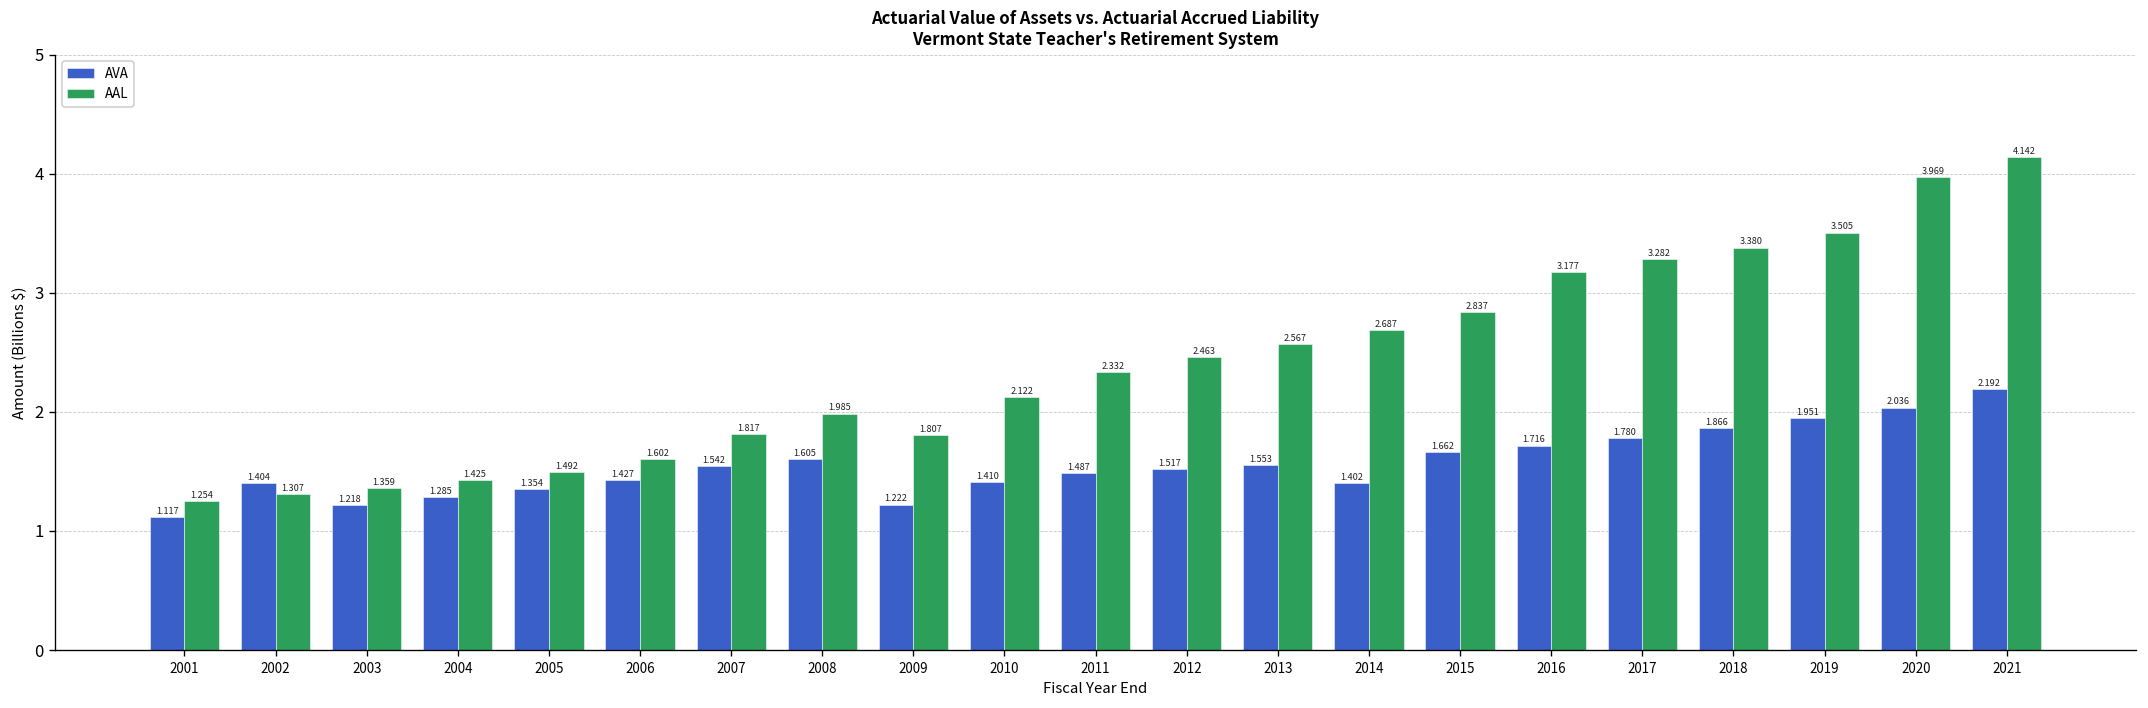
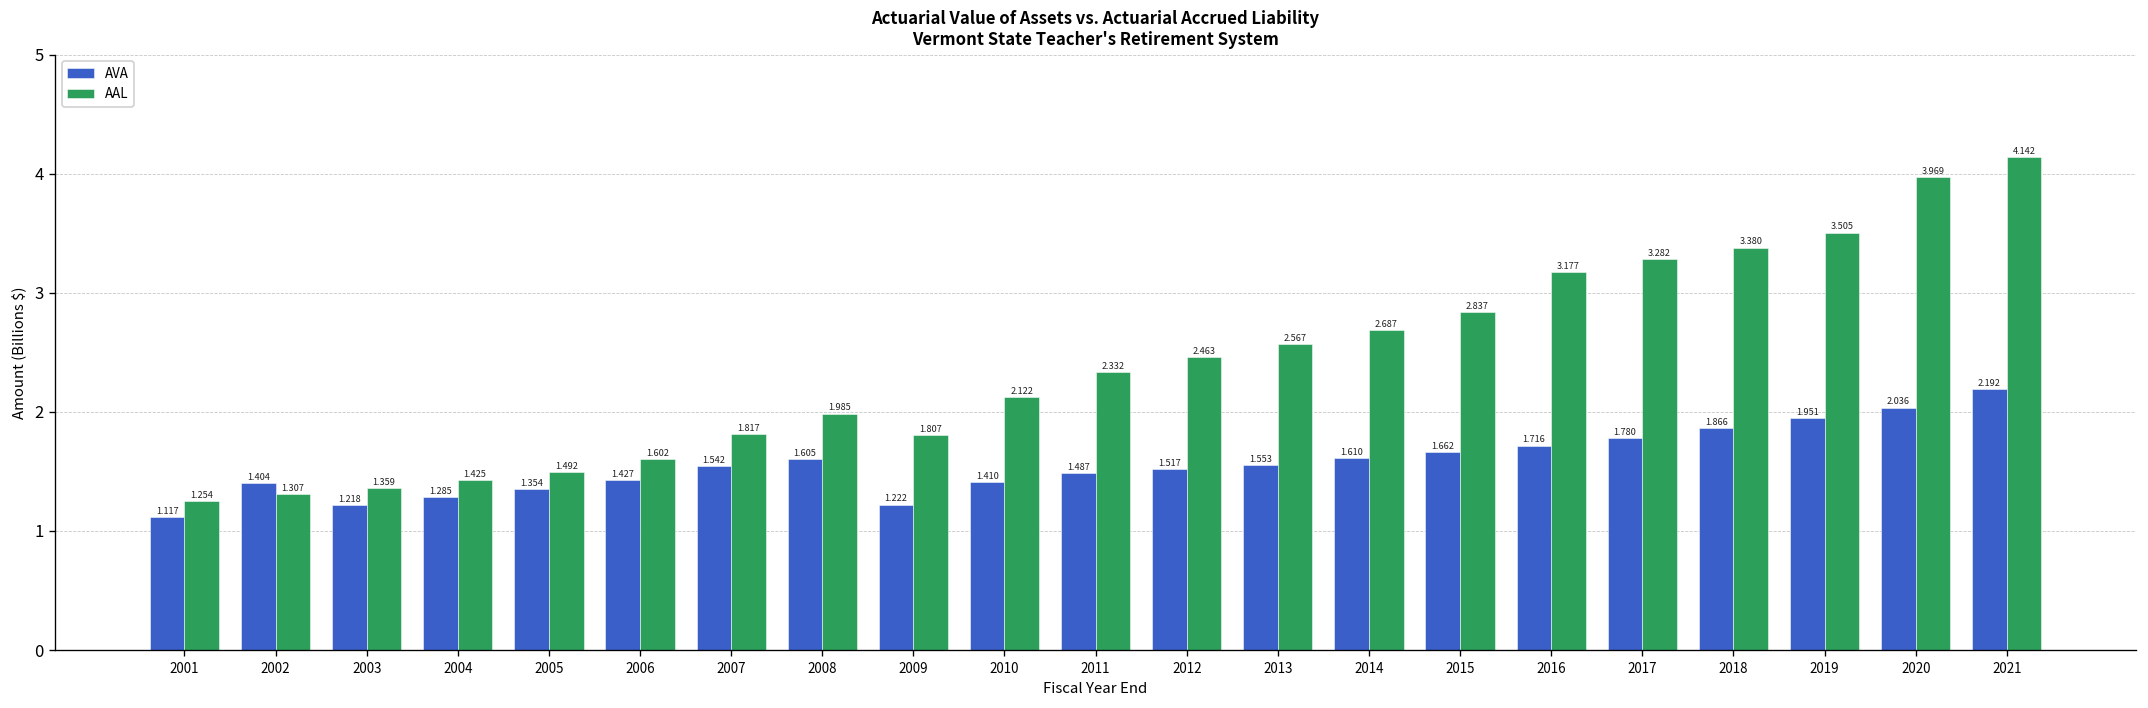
  {
    "AVA": {
      "2001": 1.117,
      "2002": 1.404,
      "2003": 1.218,
      "2004": 1.285,
      "2005": 1.354,
      "2006": 1.427,
      "2007": 1.542,
      "2008": 1.605,
      "2009": 1.222,
      "2010": 1.410,
      "2011": 1.487,
      "2012": 1.517,
      "2013": 1.553,
-     "2014": 1.402,
+     "2014": 1.610,
      "2015": 1.662,
      "2016": 1.716,
      "2017": 1.780,
      "2018": 1.866,
      "2019": 1.951,
      "2020": 2.036,
      "2021": 2.192
    },
    "AAL": {
      "2001": 1.254,
      "2002": 1.307,
      "2003": 1.359,
      "2004": 1.425,
      "2005": 1.492,
      "2006": 1.602,
      "2007": 1.817,
      "2008": 1.985,
      "2009": 1.807,
      "2010": 2.122,
      "2011": 2.332,
      "2012": 2.463,
      "2013": 2.567,
      "2014": 2.687,
      "2015": 2.837,
      "2016": 3.177,
      "2017": 3.282,
      "2018": 3.380,
      "2019": 3.505,
      "2020": 3.969,
      "2021": 4.142
    }
  }
